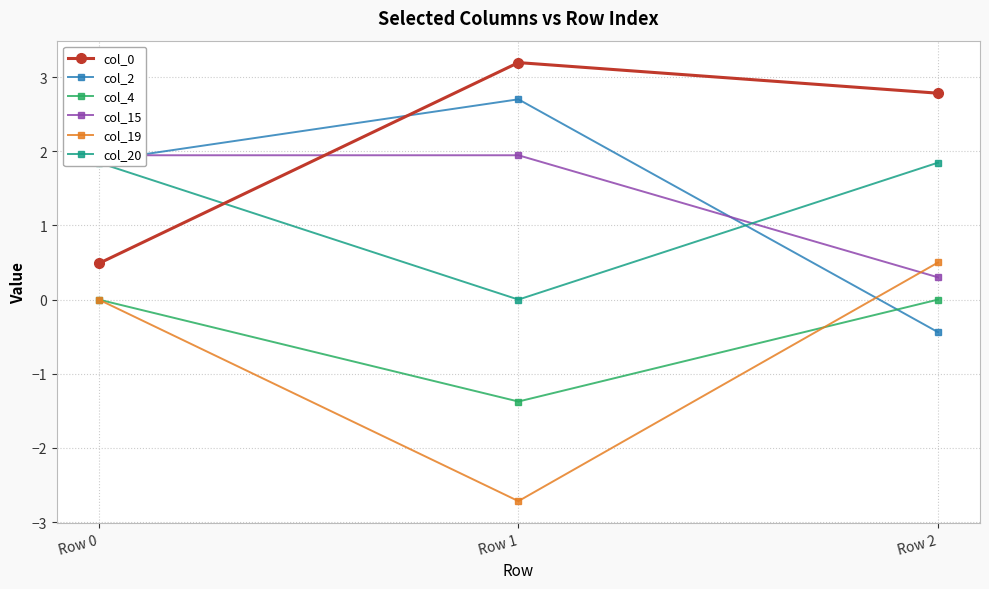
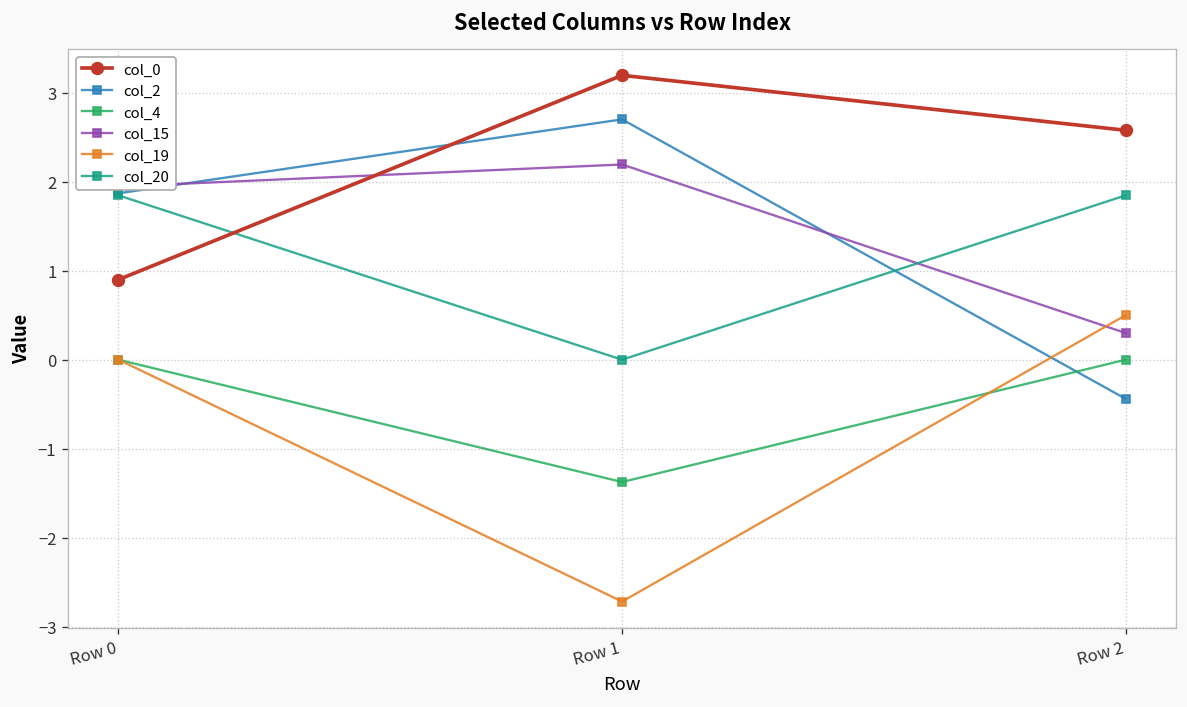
  {
    "col_0": {
-     "Row 0": 0.5,
+     "Row 0": 0.9,
      "Row 1": 3.2,
-     "Row 2": 2.8
+     "Row 2": 2.6
    },
    "col_2": {
      "Row 1": 2.7,
      "Row 2": -0.4
    },
    "col_15": {
-     "Row 1": 1.9,
+     "Row 1": 2.2,
      "Row 2": 0.3
    },
    "col_19": {
      "Row 1": -2.7,
      "Row 2": 0.5
    }
  }
